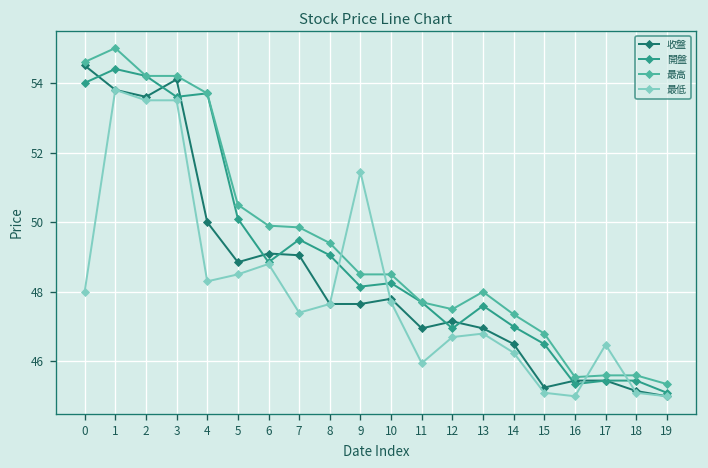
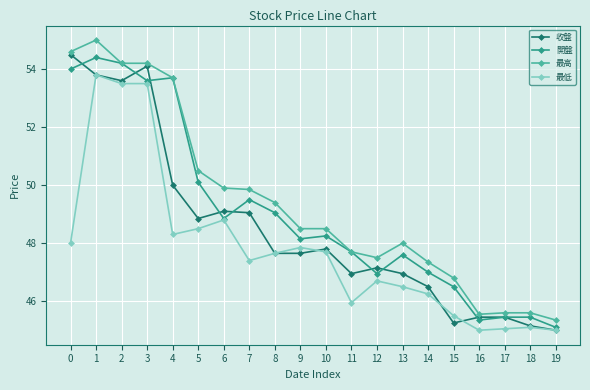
  {
    "最低": {
      "0": 48.0,
      "2": 53.5,
      "3": 53.5,
      "4": 48.3,
      "5": 48.5,
      "7": 47.4,
-     "9": 51.4,
+     "9": 47.9,
      "10": 47.7,
      "11": 46.0,
      "12": 46.7,
-     "13": 46.8,
+     "13": 46.5,
      "14": 46.3,
-     "15": 45.1,
+     "15": 45.5,
      "16": 45.0,
-     "17": 46.5
+     "17": 45.1
    }
  }
